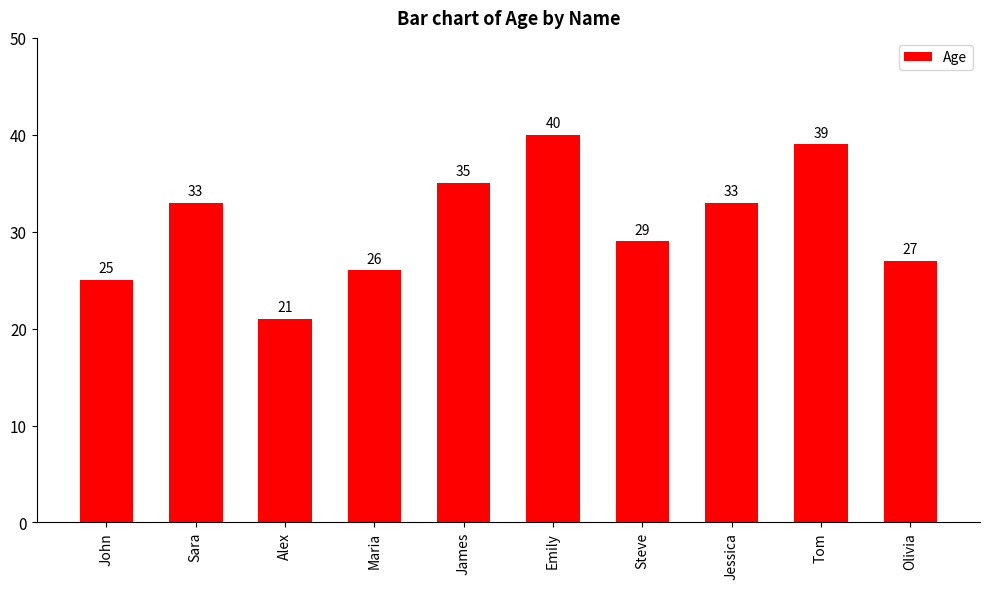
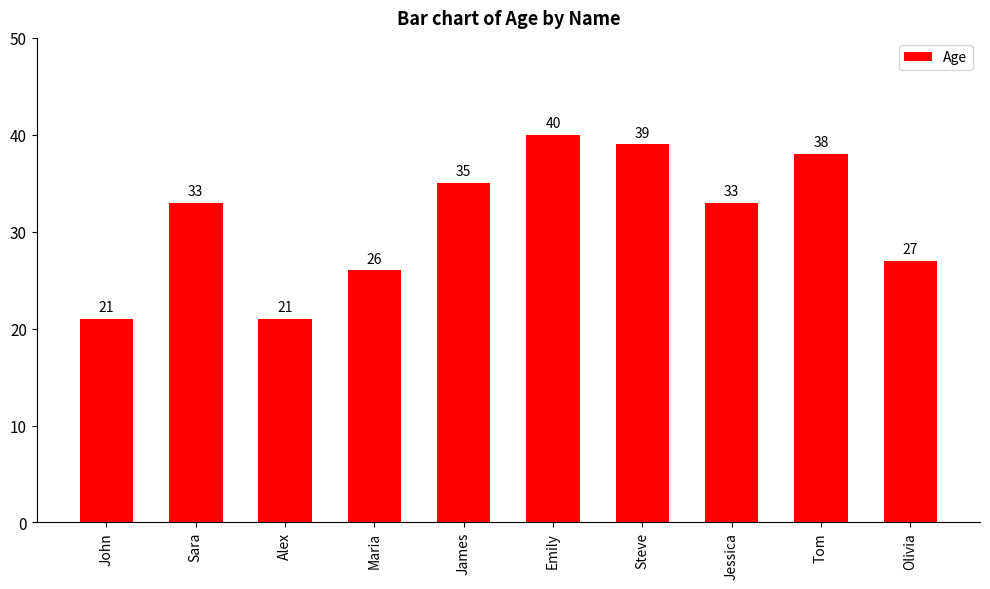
  {
-   "John": 25,
+   "John": 21,
    "Sara": 33,
    "Alex": 21,
    "Maria": 26,
    "James": 35,
    "Emily": 40,
-   "Steve": 29,
+   "Steve": 39,
    "Jessica": 33,
-   "Tom": 39,
+   "Tom": 38,
    "Olivia": 27
  }
